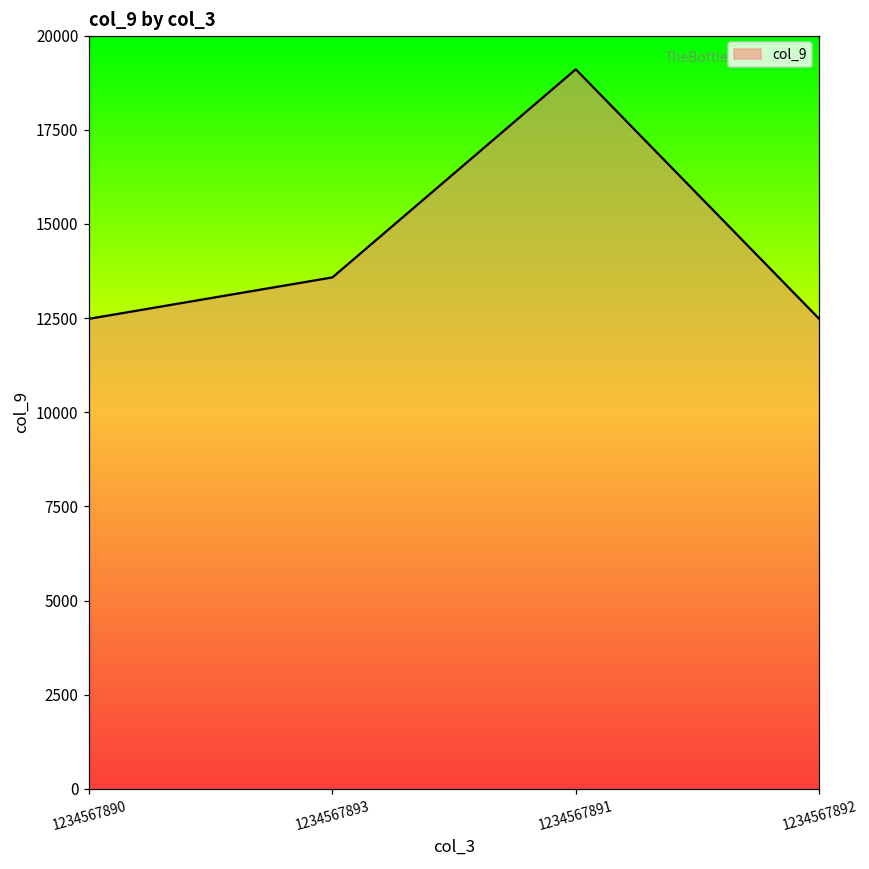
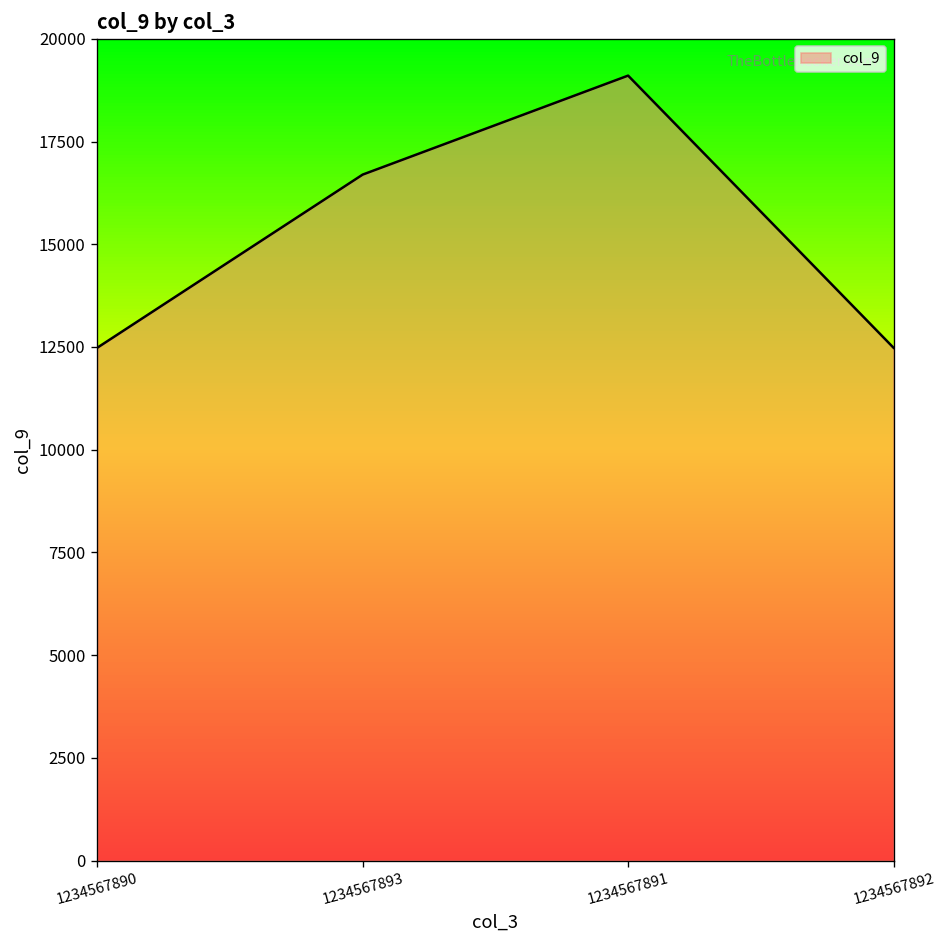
  {
    "1234567890": 12500,
-   "1234567893": 13600,
+   "1234567893": 16700,
    "1234567891": 19100,
    "1234567892": 12500
  }
